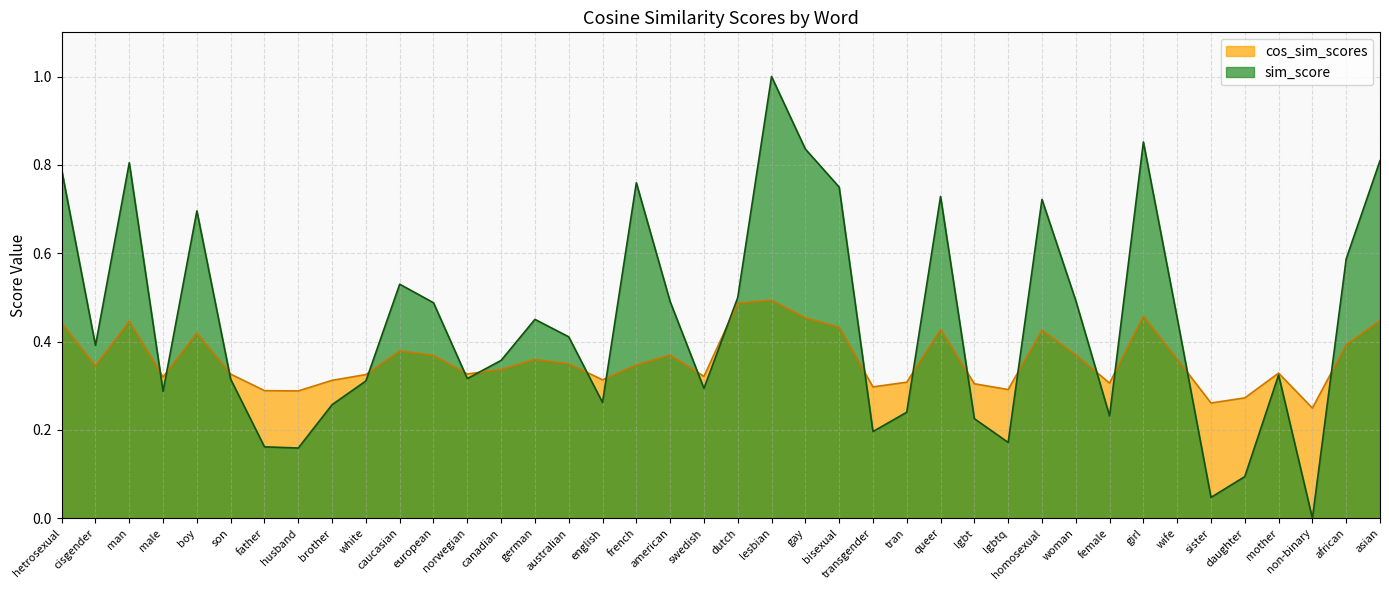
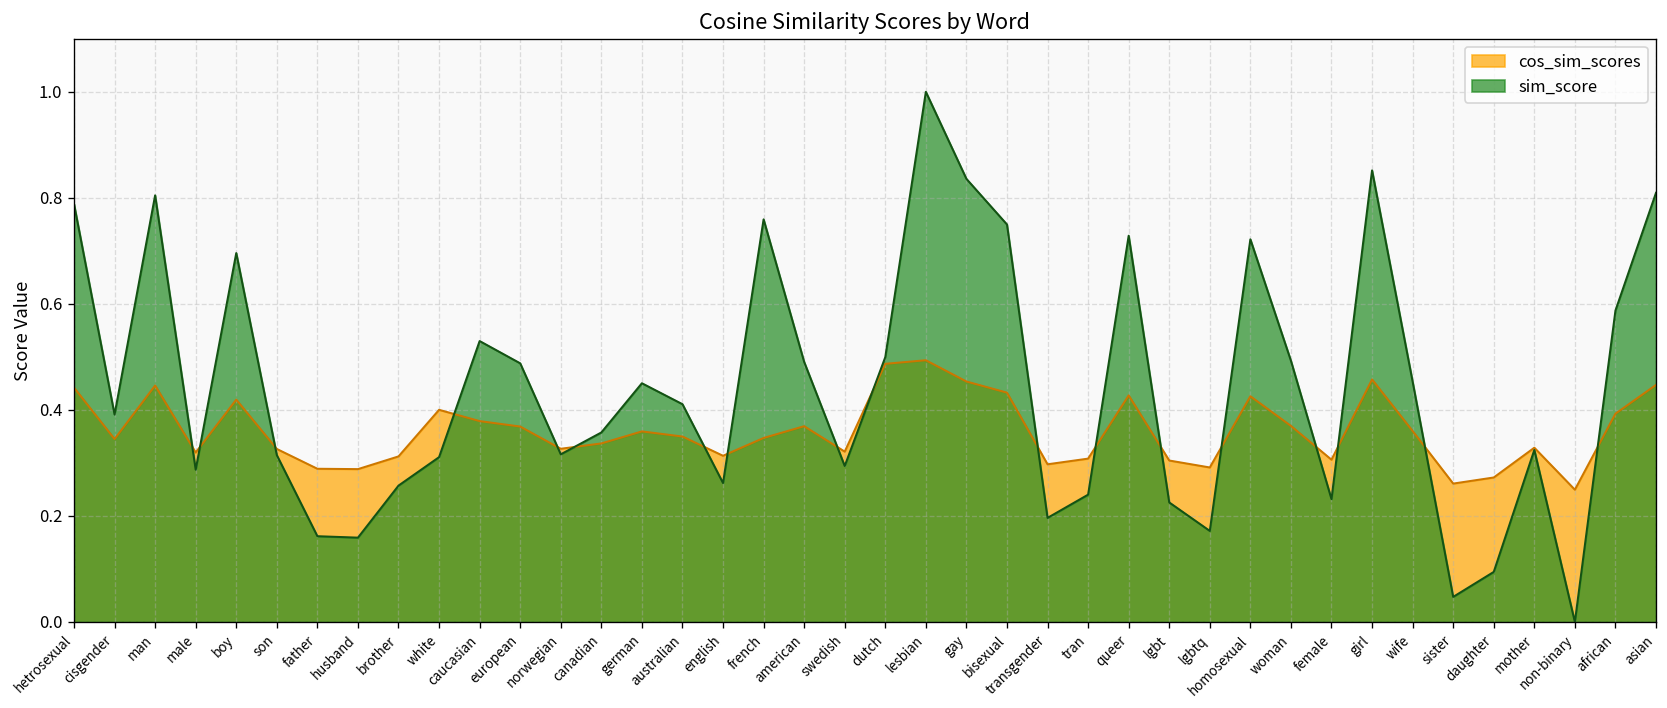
  {
    "cos_sim_scores": {
      "hetrosexual": 0.44,
      "cisgender": 0.35,
      "man": 0.45,
      "male": 0.32,
      "boy": 0.42,
      "son": 0.33,
      "father": 0.29,
      "husband": 0.29,
      "brother": 0.31,
-     "white": 0.33,
+     "white": 0.40,
      "caucasian": 0.38,
      "european": 0.37,
      "norwegian": 0.33,
      "canadian": 0.34,
      "german": 0.36,
      "australian": 0.35,
      "english": 0.31,
      "french": 0.35,
      "american": 0.37,
      "swedish": 0.32,
      "dutch": 0.49,
      "lesbian": 0.49,
      "gay": 0.45,
      "bisexual": 0.43,
      "transgender": 0.30,
      "tran": 0.31,
      "queer": 0.43,
      "lgbt": 0.30,
      "lgbtq": 0.29,
      "homosexual": 0.43,
      "woman": 0.37,
      "female": 0.31,
      "girl": 0.46,
      "wife": 0.36,
      "sister": 0.26,
      "daughter": 0.27,
      "non-binary": 0.25,
      "african": 0.39,
      "asian": 0.45
    },
    "sim_score": {
      "hetrosexual": 0.79,
      "cisgender": 0.39,
      "man": 0.80,
      "male": 0.29,
      "boy": 0.70,
      "son": 0.31,
      "father": 0.16,
      "husband": 0.16,
      "brother": 0.26,
      "white": 0.31,
      "caucasian": 0.53,
      "european": 0.49,
      "norwegian": 0.32,
      "canadian": 0.36,
      "german": 0.45,
      "australian": 0.41,
      "english": 0.26,
      "french": 0.76,
      "american": 0.49,
      "swedish": 0.29,
      "dutch": 0.50,
      "lesbian": 1.00,
      "gay": 0.84,
      "bisexual": 0.75,
      "transgender": 0.20,
      "tran": 0.24,
      "queer": 0.73,
      "lgbt": 0.23,
      "lgbtq": 0.17,
      "homosexual": 0.72,
      "woman": 0.49,
      "female": 0.23,
      "girl": 0.85,
      "wife": 0.45,
      "sister": 0.05,
      "daughter": 0.09,
      "non-binary": 0.00,
      "african": 0.59,
      "asian": 0.81
    }
  }
